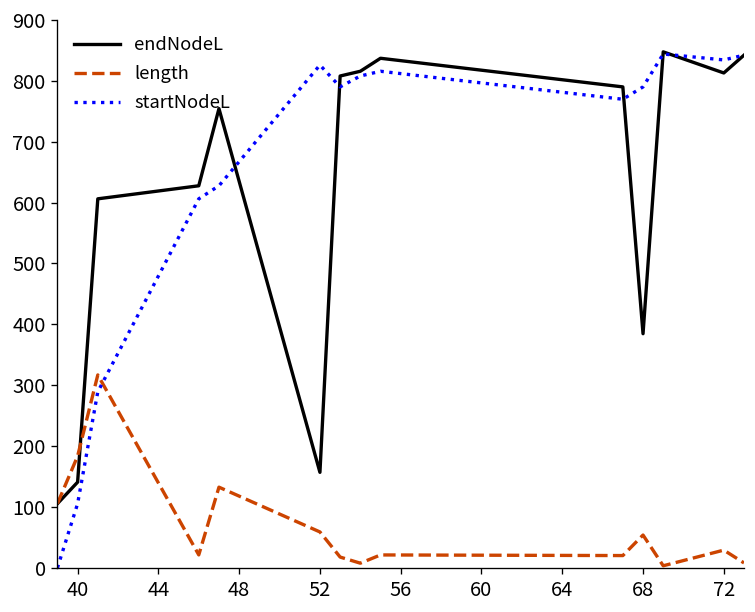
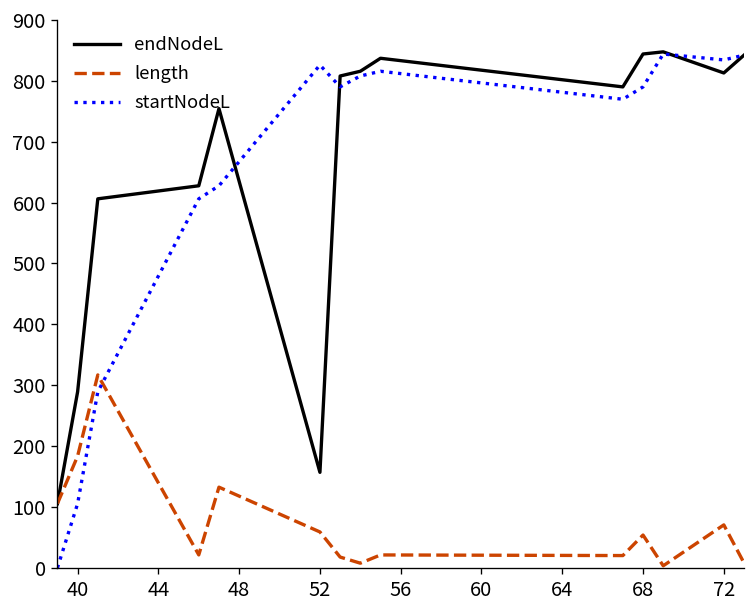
  {
    "endNodeL": {
-     "40": 140,
+     "40": 290,
      "52": 160,
-     "68": 380,
+     "68": 840,
      "72": 810
    },
    "length": {
      "40": 180,
      "52": 60,
      "68": 50,
-     "72": 30
+     "72": 70
    },
    "startNodeL": {
      "40": 110,
      "52": 830,
      "68": 790,
      "72": 830
    }
  }
